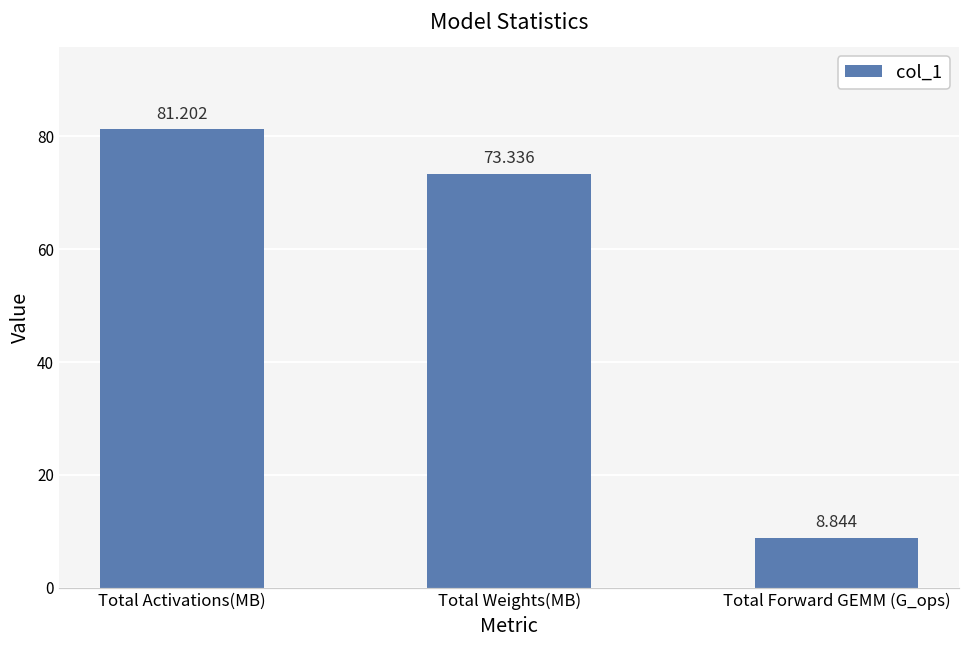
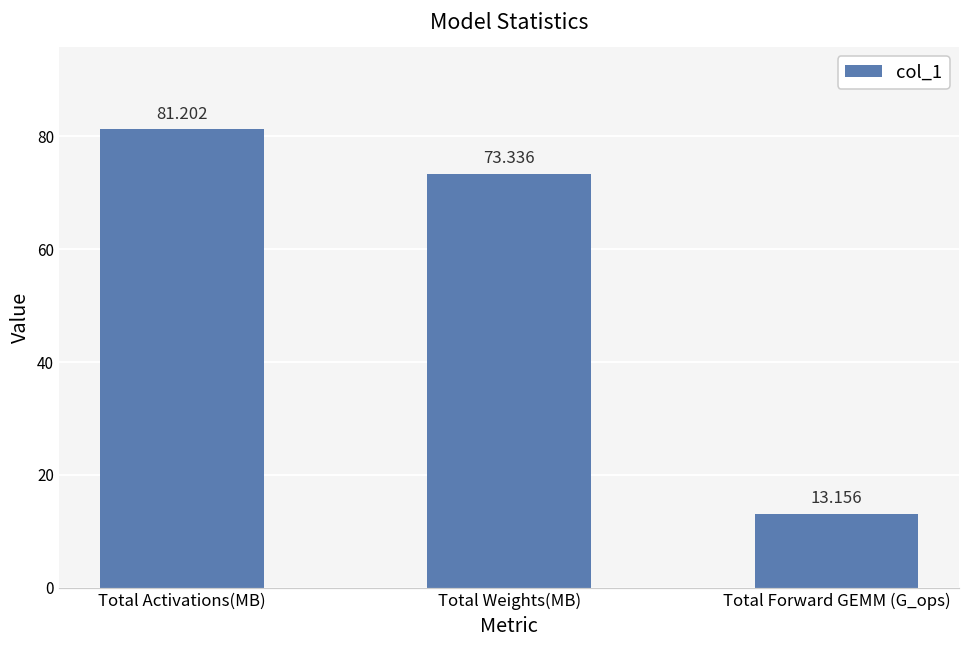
  {
    "Total Activations(MB)": 81.202,
    "Total Weights(MB)": 73.336,
-   "Total Forward GEMM (G_ops)": 8.844
+   "Total Forward GEMM (G_ops)": 13.156
  }
